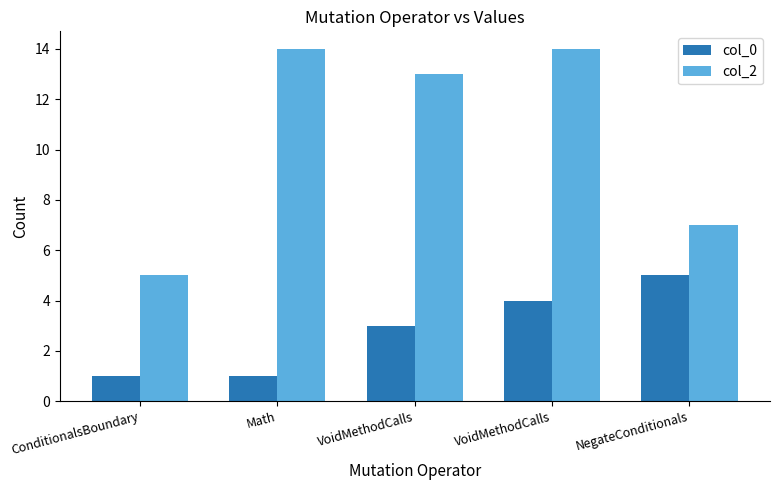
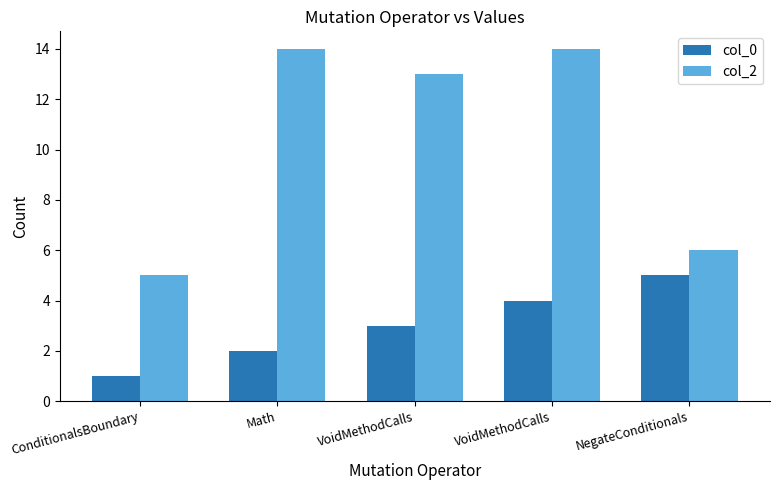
  {
    "col_0": {
      "ConditionalsBoundary": 1,
-     "Math": 1,
+     "Math": 2,
      "NegateConditionals": 5
    },
    "col_2": {
      "ConditionalsBoundary": 5,
      "Math": 14,
-     "NegateConditionals": 7
+     "NegateConditionals": 6
    }
  }
